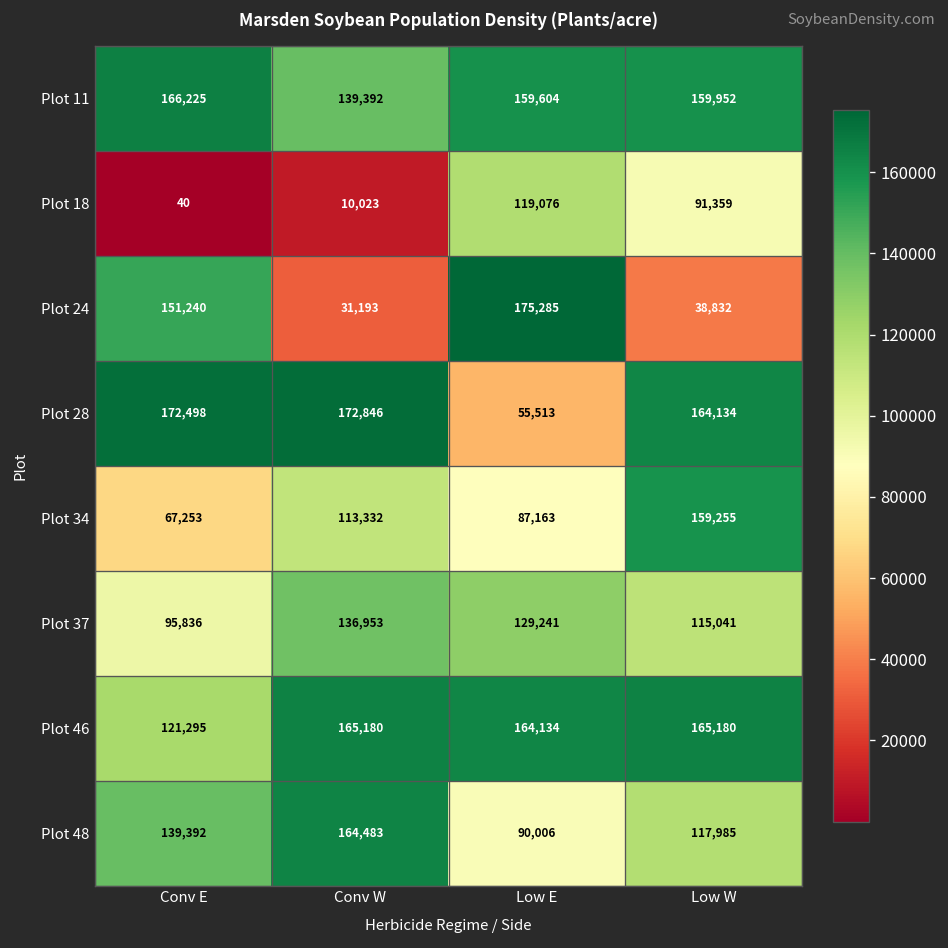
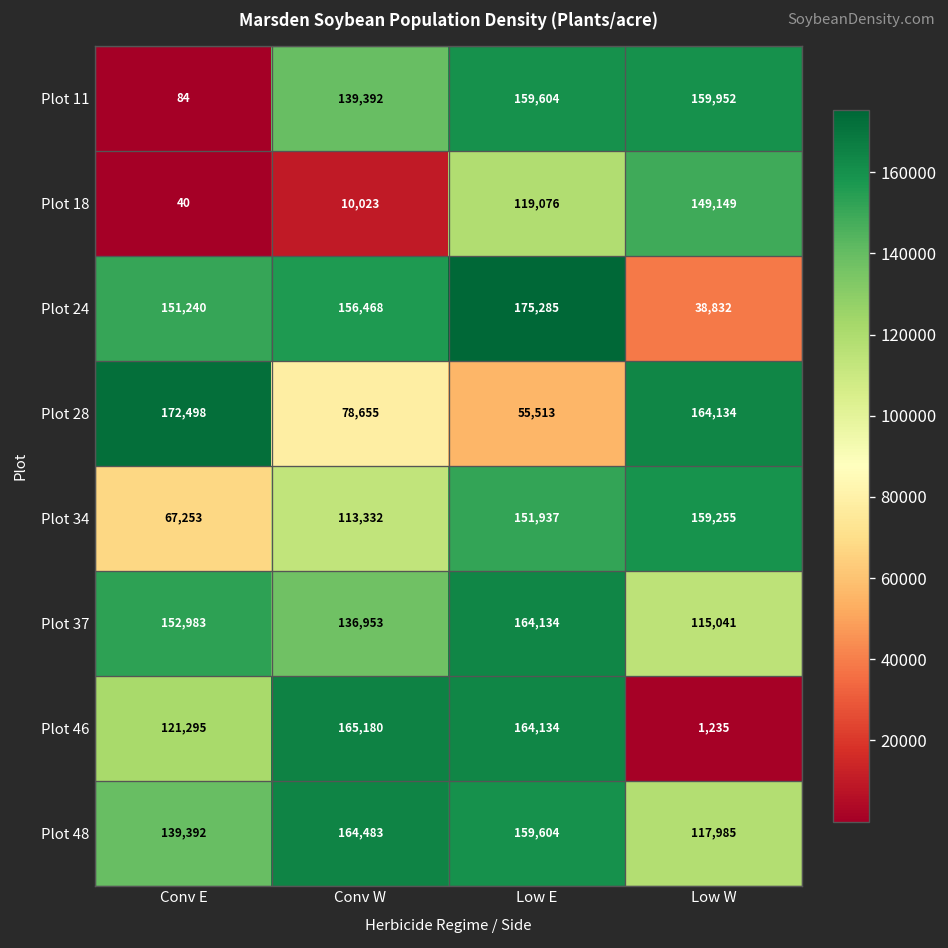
  {
    "Plot 11": {
-     "Conv E": "166,225",
+     "Conv E": "84",
      "Conv W": "139,392",
      "Low E": "159,604",
      "Low W": "159,952"
    },
    "Plot 18": {
      "Conv E": "40",
      "Conv W": "10,023",
      "Low E": "119,076",
-     "Low W": "91,359"
+     "Low W": "149,149"
    },
    "Plot 24": {
      "Conv E": "151,240",
-     "Conv W": "31,193",
+     "Conv W": "156,468",
      "Low E": "175,285",
      "Low W": "38,832"
    },
    "Plot 28": {
      "Conv E": "172,498",
-     "Conv W": "172,846",
+     "Conv W": "78,655",
      "Low E": "55,513",
      "Low W": "164,134"
    },
    "Plot 34": {
      "Conv E": "67,253",
      "Conv W": "113,332",
-     "Low E": "87,163",
+     "Low E": "151,937",
      "Low W": "159,255"
    },
    "Plot 37": {
-     "Conv E": "95,836",
+     "Conv E": "152,983",
      "Conv W": "136,953",
-     "Low E": "129,241",
+     "Low E": "164,134",
      "Low W": "115,041"
    },
    "Plot 46": {
      "Conv E": "121,295",
      "Conv W": "165,180",
      "Low E": "164,134",
-     "Low W": "165,180"
+     "Low W": "1,235"
    },
    "Plot 48": {
      "Conv E": "139,392",
      "Conv W": "164,483",
-     "Low E": "90,006",
+     "Low E": "159,604",
      "Low W": "117,985"
    }
  }
